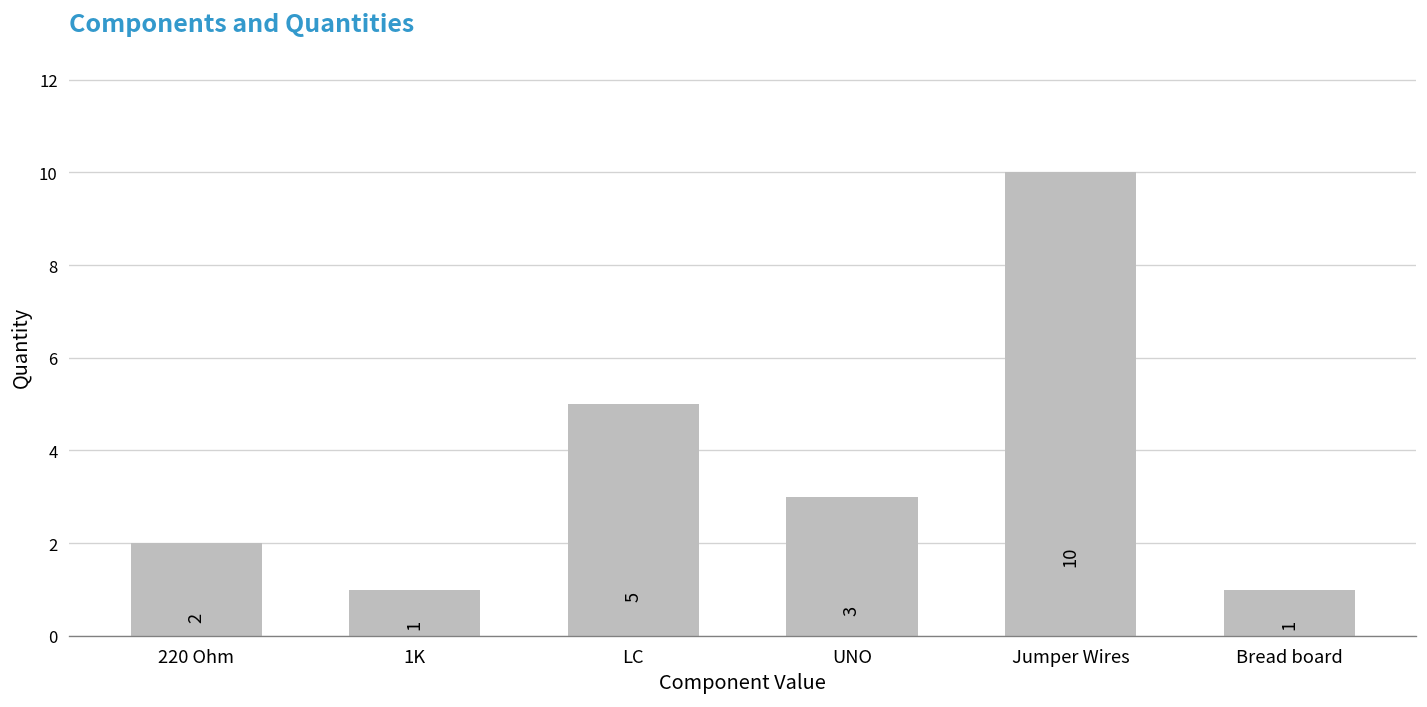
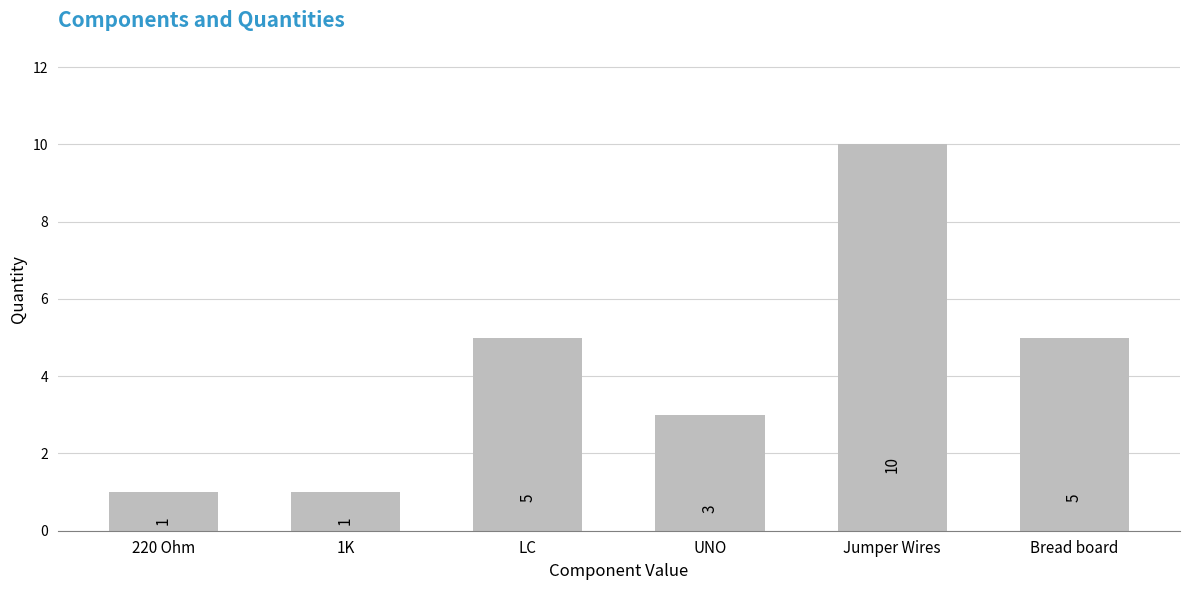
  {
-   "220 Ohm": 2,
+   "220 Ohm": 1,
    "1K": 1,
    "LC": 5,
    "UNO": 3,
    "Jumper Wires": 10,
-   "Bread board": 1
+   "Bread board": 5
  }
